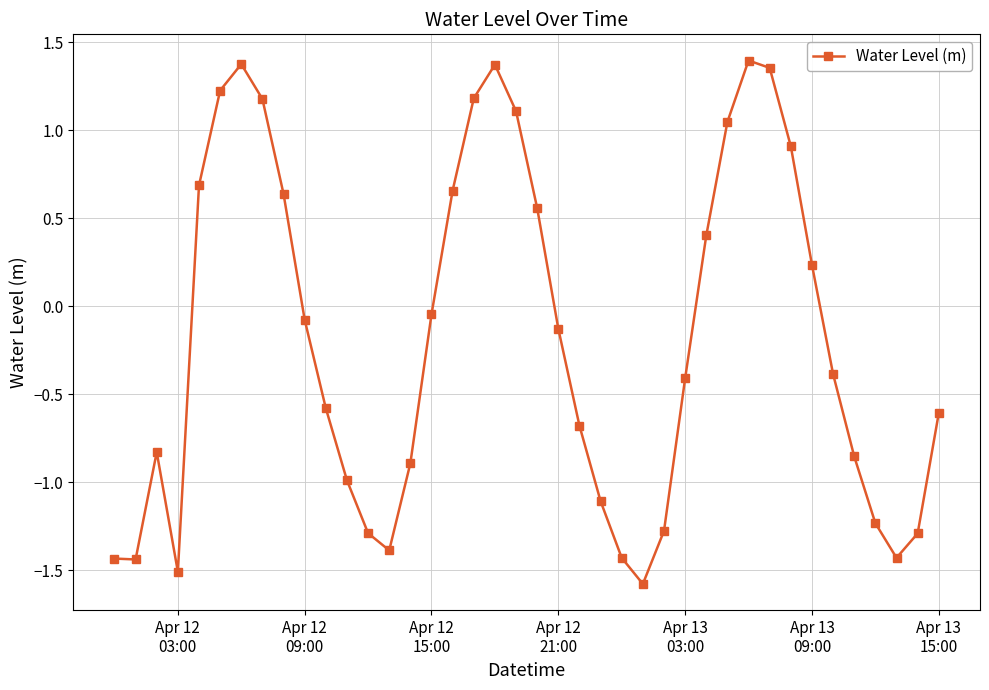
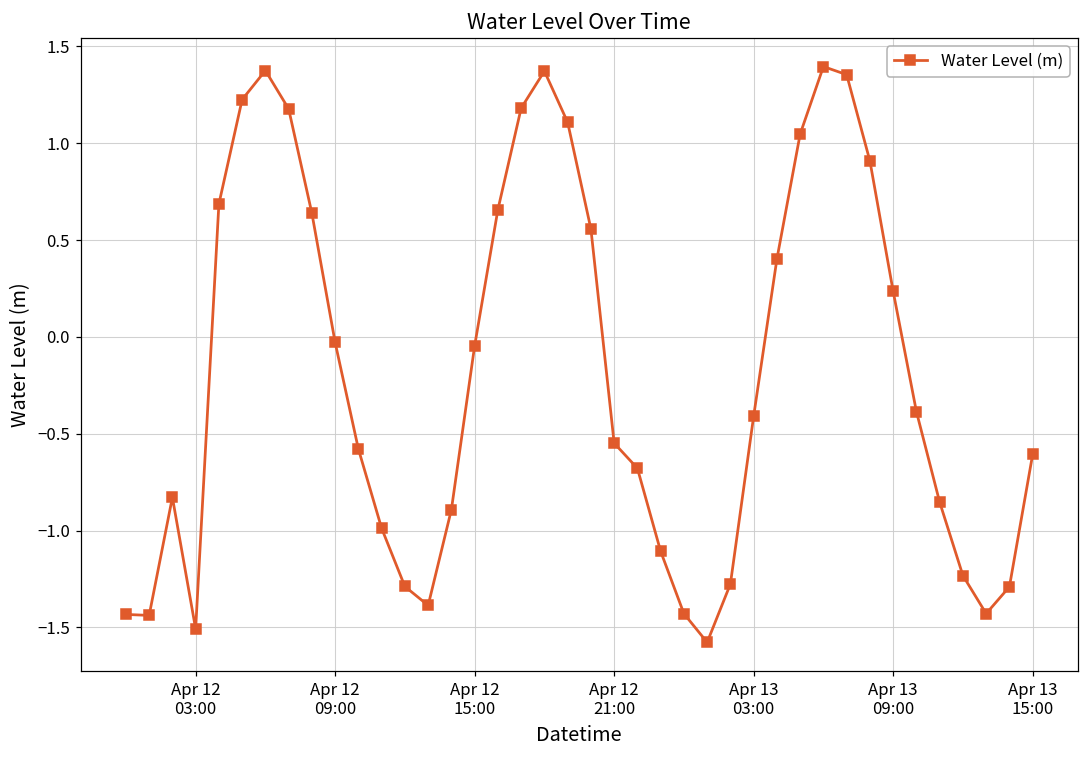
  {
    "Apr 12 03:00": -1.51,
-   "Apr 12 09:00": -0.08,
+   "Apr 12 09:00": -0.03,
    "Apr 12 15:00": -0.05,
-   "Apr 12 21:00": -0.13,
+   "Apr 12 21:00": -0.55,
    "Apr 13 03:00": -0.41,
    "Apr 13 09:00": 0.24,
    "Apr 13 15:00": -0.61
  }
